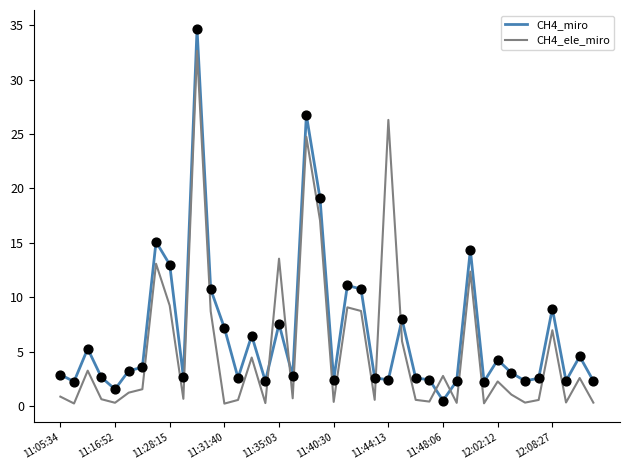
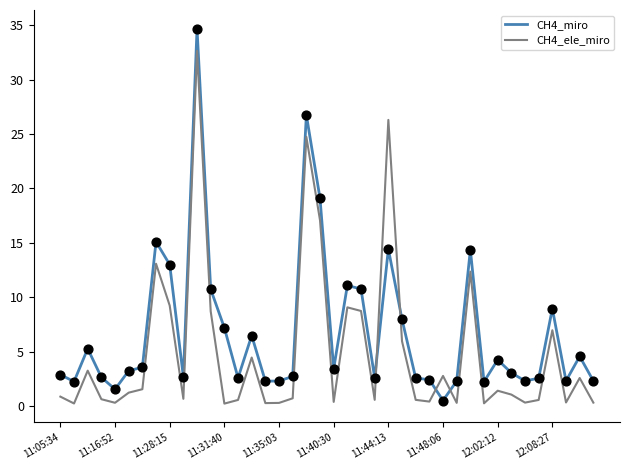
  {
    "CH4_miro": {
      "11:05:34": 2.9,
      "11:16:52": 1.5,
      "11:28:15": 13.0,
      "11:31:40": 7.2,
-     "11:35:03": 7.5,
-     "11:40:30": 2.4,
-     "11:44:13": 2.4,
+     "11:35:03": 2.3,
+     "11:40:30": 3.4,
+     "11:44:13": 14.4,
      "11:48:06": 0.5,
      "12:02:12": 4.2,
      "12:08:27": 9.0
    },
    "CH4_ele_miro": {
      "11:05:34": 0.9,
      "11:16:52": 0.3,
      "11:28:15": 9.2,
      "11:31:40": 0.2,
-     "11:35:03": 13.5,
+     "11:35:03": 0.3,
      "11:40:30": 0.4,
      "11:44:13": 26.3,
      "11:48:06": 2.8,
-     "12:02:12": 2.3,
+     "12:02:12": 1.4,
      "12:08:27": 7.0
    }
  }
